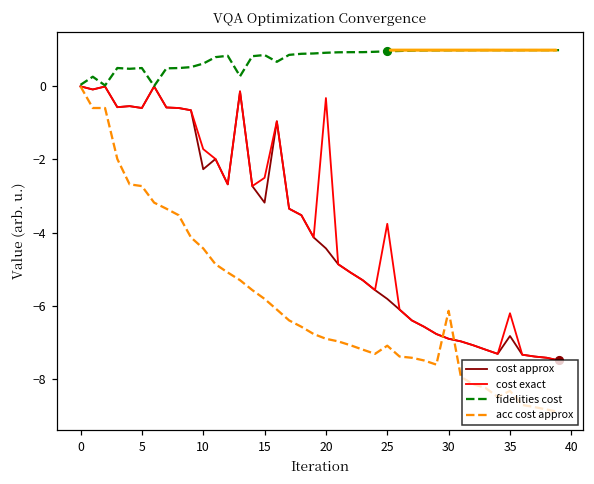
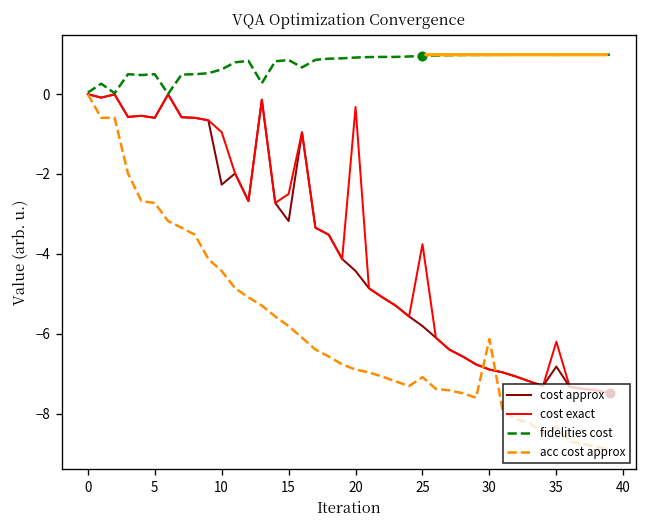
  {
    "cost exact": {
-     "10": -1.7,
+     "10": -1.0,
      "15": -2.5,
      "20": -0.3,
      "25": -3.8,
      "35": -6.2
    },
    "acc cost approx": {
      "5": -2.7,
      "10": -4.4,
      "15": -5.8,
      "20": -6.9,
      "25": -7.1,
      "30": -6.1
    }
  }
